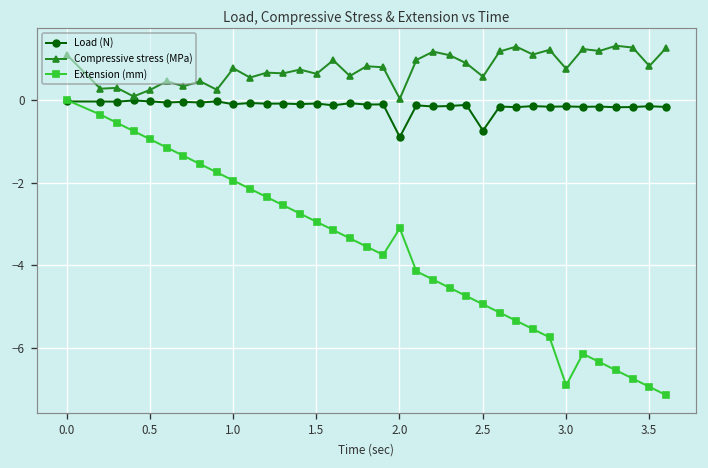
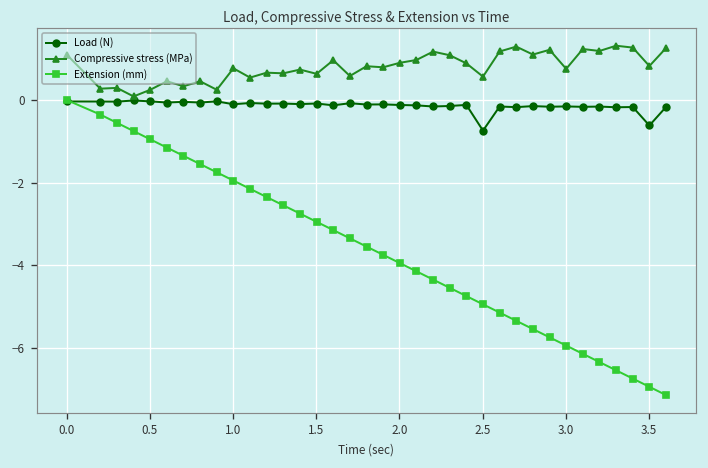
  {
    "Load (N)": {
-     "2.0": -0.9,
+     "2.0": -0.1,
      "2.5": -0.7,
      "3.0": -0.2,
-     "3.5": -0.2
+     "3.5": -0.6
    },
    "Compressive stress (MPa)": {
-     "2.0": 0.0,
+     "2.0": 0.9,
      "2.5": 0.6,
      "3.0": 0.8,
      "3.5": 0.8
    },
    "Extension (mm)": {
-     "2.0": -3.1,
+     "2.0": -4.0,
      "2.5": -5.0,
-     "3.0": -6.9,
+     "3.0": -6.0,
      "3.5": -7.0
    }
  }
